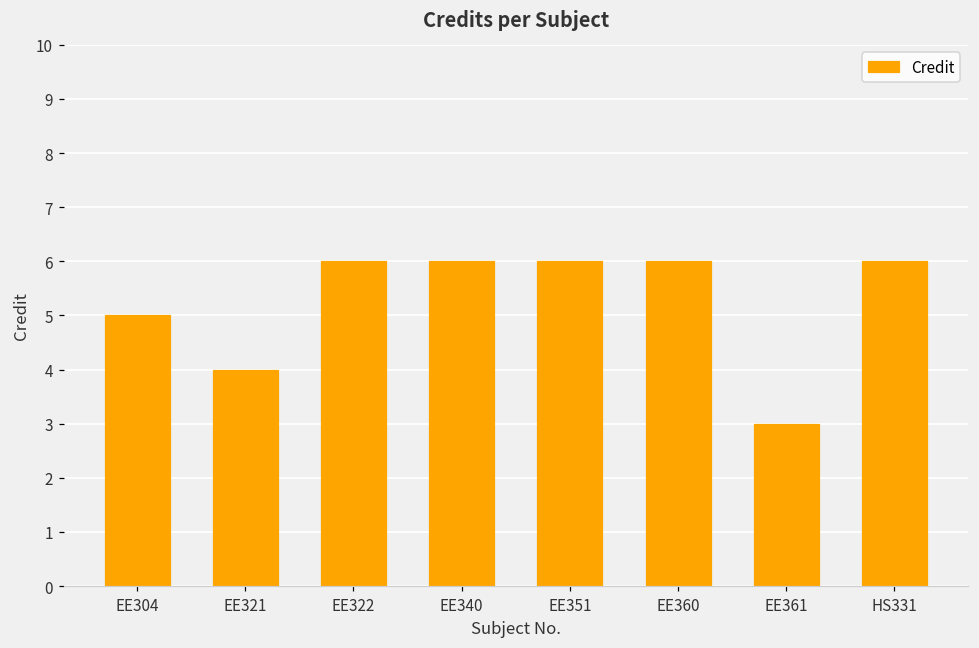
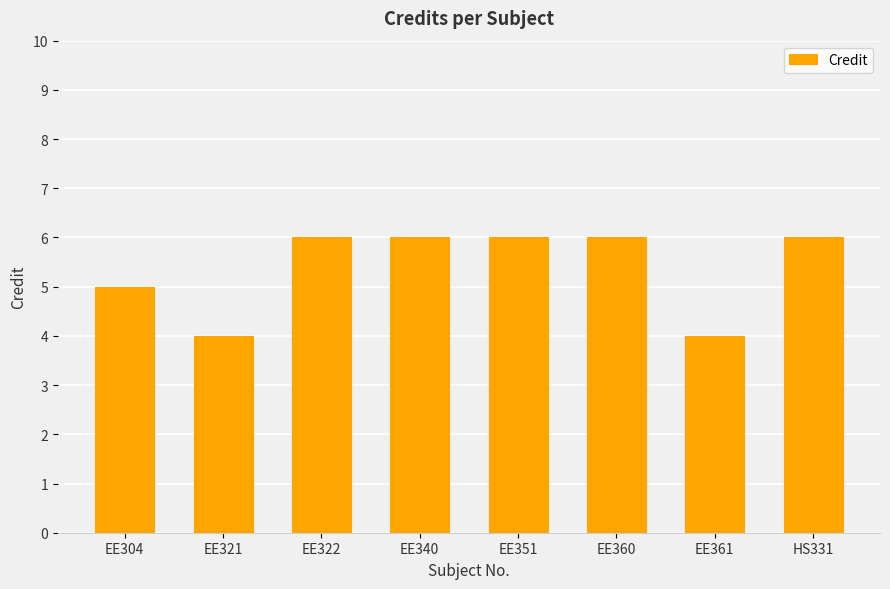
  {
    "EE304": 5,
    "EE321": 4,
    "EE322": 6,
    "EE340": 6,
    "EE351": 6,
    "EE360": 6,
-   "EE361": 3,
+   "EE361": 4,
    "HS331": 6
  }
